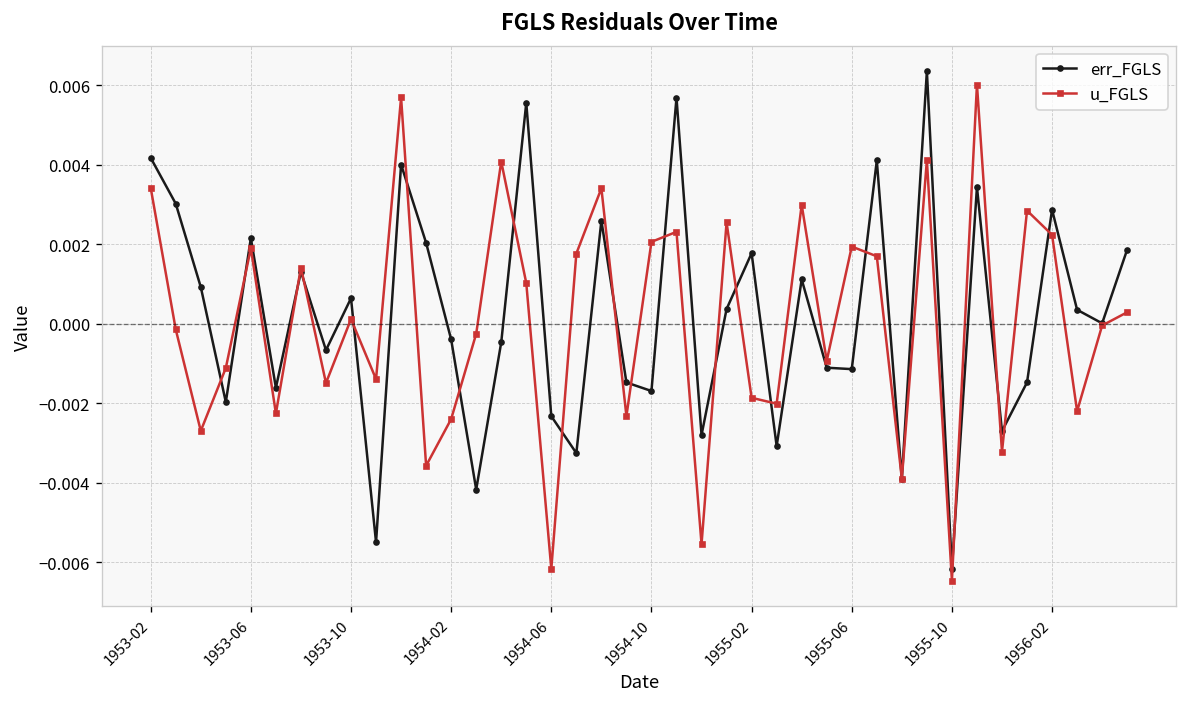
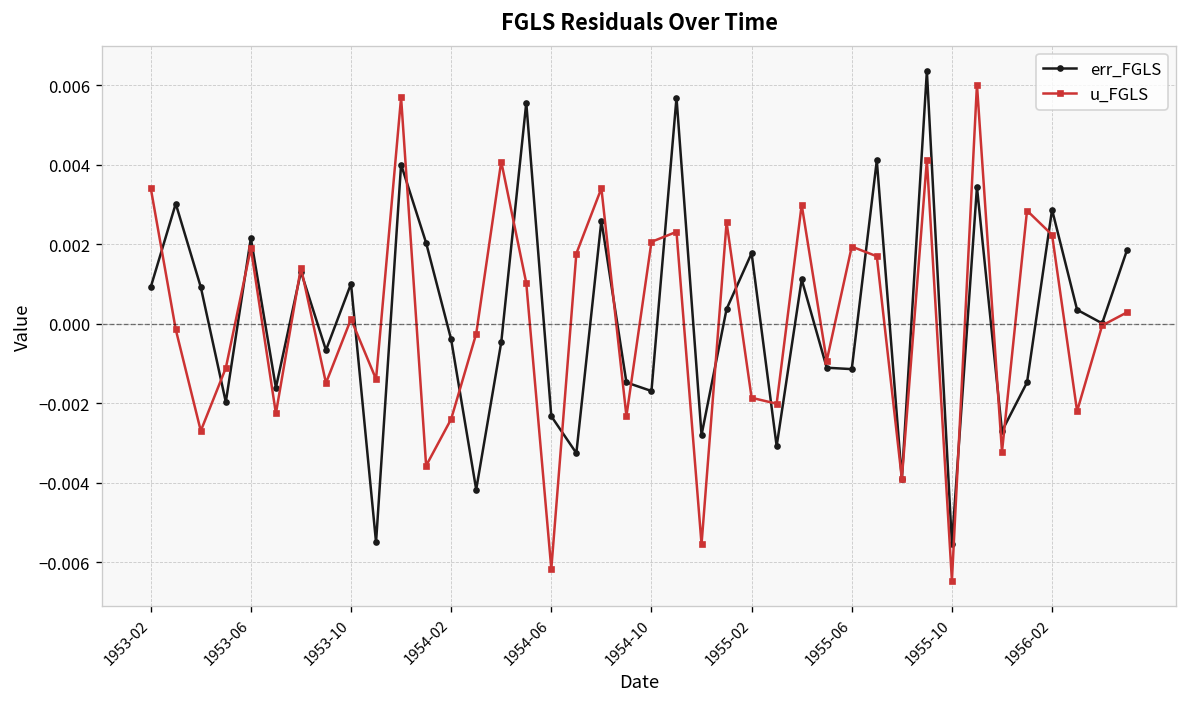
  {
    "err_FGLS": {
-     "1953-02": 0.0042,
+     "1953-02": 0.0009,
      "1953-06": 0.0022,
-     "1953-10": 0.0006,
+     "1953-10": 0.0010,
      "1954-02": -0.0004,
      "1954-06": -0.0023,
      "1954-10": -0.0017,
      "1955-02": 0.0018,
      "1955-06": -0.0011,
-     "1955-10": -0.0062,
+     "1955-10": -0.0055,
      "1956-02": 0.0029
    },
    "u_FGLS": {
      "1953-02": 0.0034,
      "1953-06": 0.0019,
      "1953-10": 0.0001,
      "1954-02": -0.0024,
      "1954-06": -0.0062,
      "1954-10": 0.0021,
      "1955-02": -0.0019,
      "1955-06": 0.0019,
      "1955-10": -0.0065,
      "1956-02": 0.0022
    }
  }
